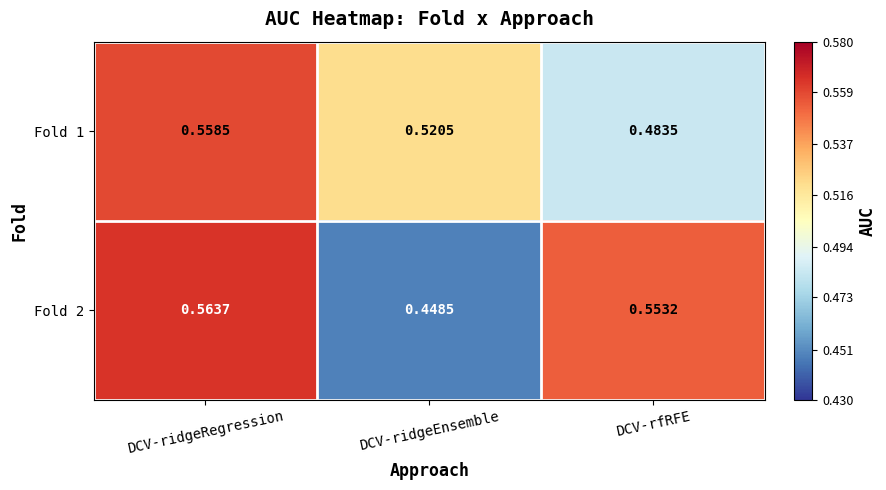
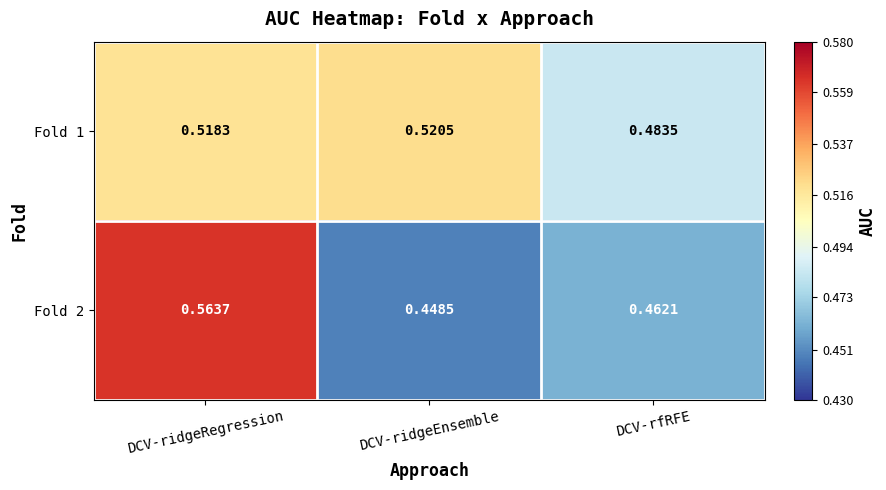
  {
    "Fold 1": {
-     "DCV-ridgeRegression": 0.5585,
+     "DCV-ridgeRegression": 0.5183,
      "DCV-ridgeEnsemble": 0.5205,
      "DCV-rfRFE": 0.4835
    },
    "Fold 2": {
      "DCV-ridgeRegression": 0.5637,
      "DCV-ridgeEnsemble": 0.4485,
-     "DCV-rfRFE": 0.5532
+     "DCV-rfRFE": 0.4621
    }
  }
